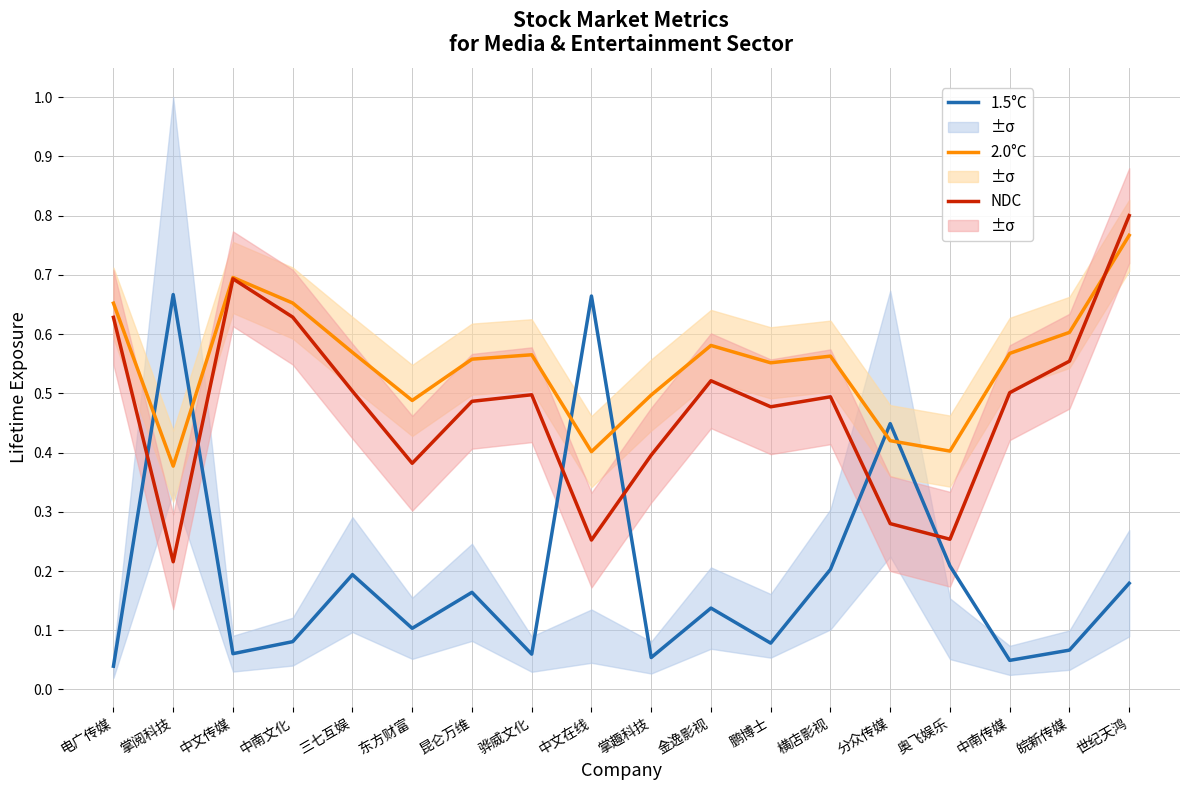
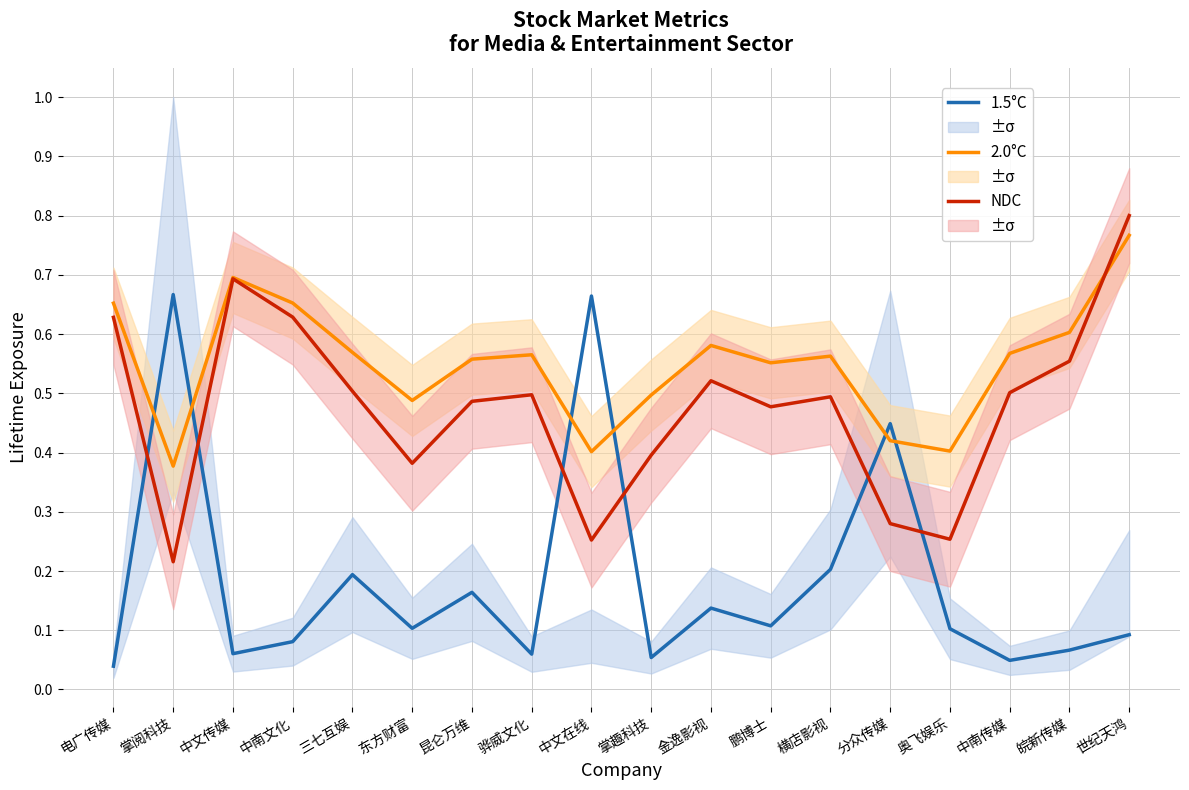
  {
    "1.5°C": {
      "电广传媒": 0.04,
      "掌阅科技": 0.67,
      "中文传媒": 0.06,
      "中南文化": 0.08,
      "三七互娱": 0.19,
      "东方财富": 0.10,
      "昆仑万维": 0.16,
      "骅威文化": 0.06,
      "中文在线": 0.66,
      "掌趣科技": 0.05,
      "金逸影视": 0.14,
-     "鹏博士": 0.08,
+     "鹏博士": 0.11,
      "横店影视": 0.20,
      "分众传媒": 0.45,
-     "奥飞娱乐": 0.21,
+     "奥飞娱乐": 0.10,
      "中南传媒": 0.05,
      "皖新传媒": 0.07,
-     "世纪天鸿": 0.18
+     "世纪天鸿": 0.09
    },
    "2.0°C": {
      "电广传媒": 0.65,
      "掌阅科技": 0.38,
      "中南文化": 0.65,
      "三七互娱": 0.57,
      "东方财富": 0.49,
      "昆仑万维": 0.56,
      "骅威文化": 0.57,
      "中文在线": 0.40,
      "掌趣科技": 0.50,
      "金逸影视": 0.58,
      "鹏博士": 0.55,
      "横店影视": 0.56,
      "分众传媒": 0.42,
      "奥飞娱乐": 0.40,
      "中南传媒": 0.57,
      "皖新传媒": 0.60,
      "世纪天鸿": 0.77
    },
    "NDC": {
      "电广传媒": 0.63,
      "掌阅科技": 0.22,
      "中南文化": 0.63,
      "三七互娱": 0.50,
      "东方财富": 0.38,
      "昆仑万维": 0.49,
      "骅威文化": 0.50,
      "中文在线": 0.25,
      "掌趣科技": 0.40,
      "金逸影视": 0.52,
      "鹏博士": 0.48,
      "横店影视": 0.49,
      "分众传媒": 0.28,
      "奥飞娱乐": 0.25,
      "中南传媒": 0.50,
      "皖新传媒": 0.55,
      "世纪天鸿": 0.80
    }
  }
